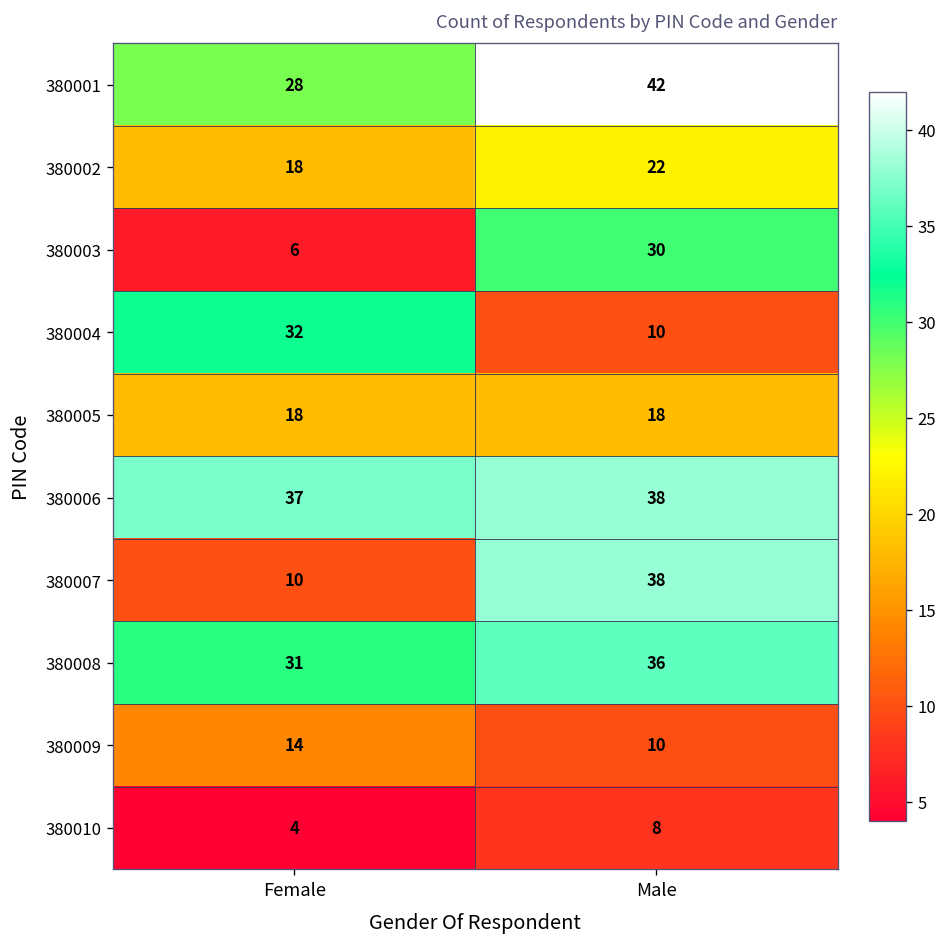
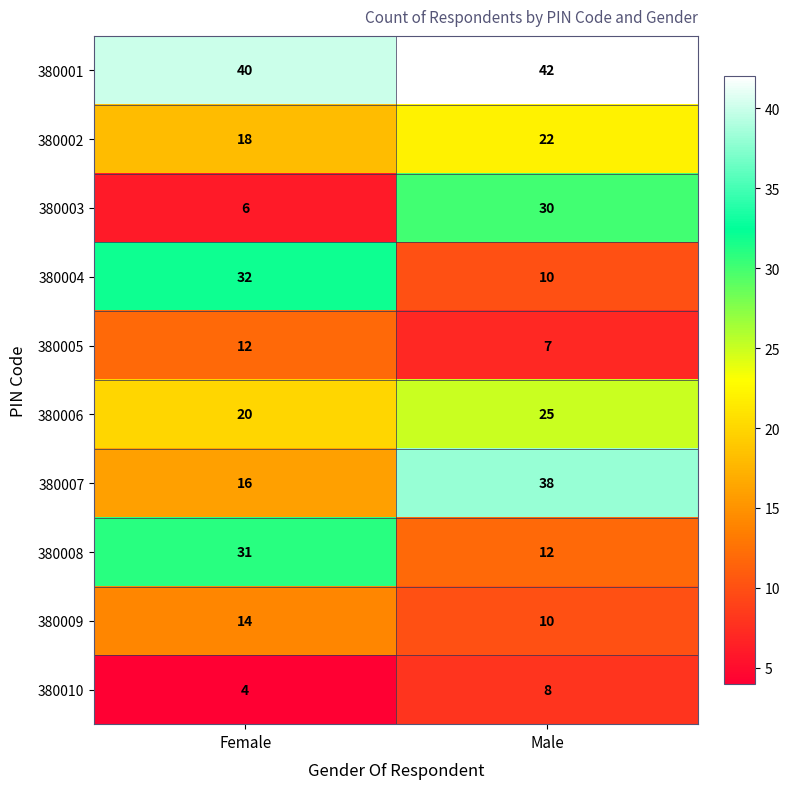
  {
    "380001": {
-     "Female": 28,
+     "Female": 40,
      "Male": 42
    },
    "380002": {
      "Female": 18,
      "Male": 22
    },
    "380003": {
      "Female": 6,
      "Male": 30
    },
    "380004": {
      "Female": 32,
      "Male": 10
    },
    "380005": {
-     "Female": 18,
-     "Male": 18
+     "Female": 12,
+     "Male": 7
    },
    "380006": {
-     "Female": 37,
-     "Male": 38
+     "Female": 20,
+     "Male": 25
    },
    "380007": {
-     "Female": 10,
+     "Female": 16,
      "Male": 38
    },
    "380008": {
      "Female": 31,
-     "Male": 36
+     "Male": 12
    },
    "380009": {
      "Female": 14,
      "Male": 10
    },
    "380010": {
      "Female": 4,
      "Male": 8
    }
  }
